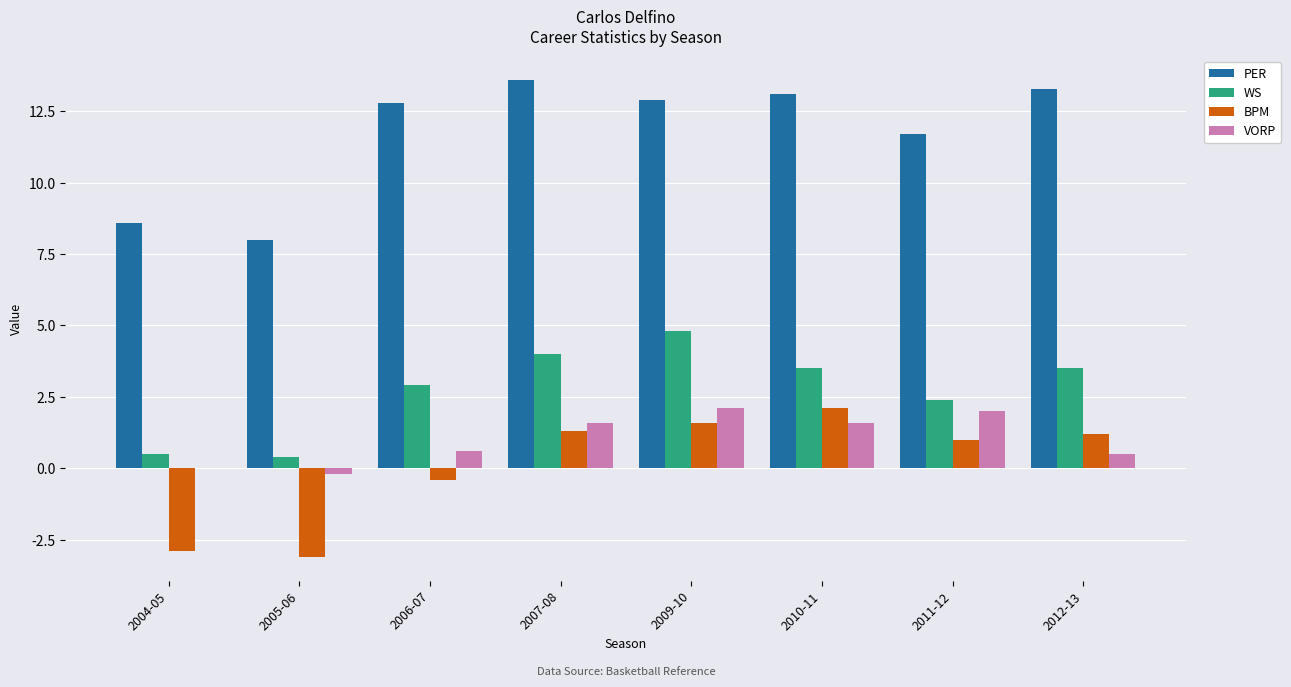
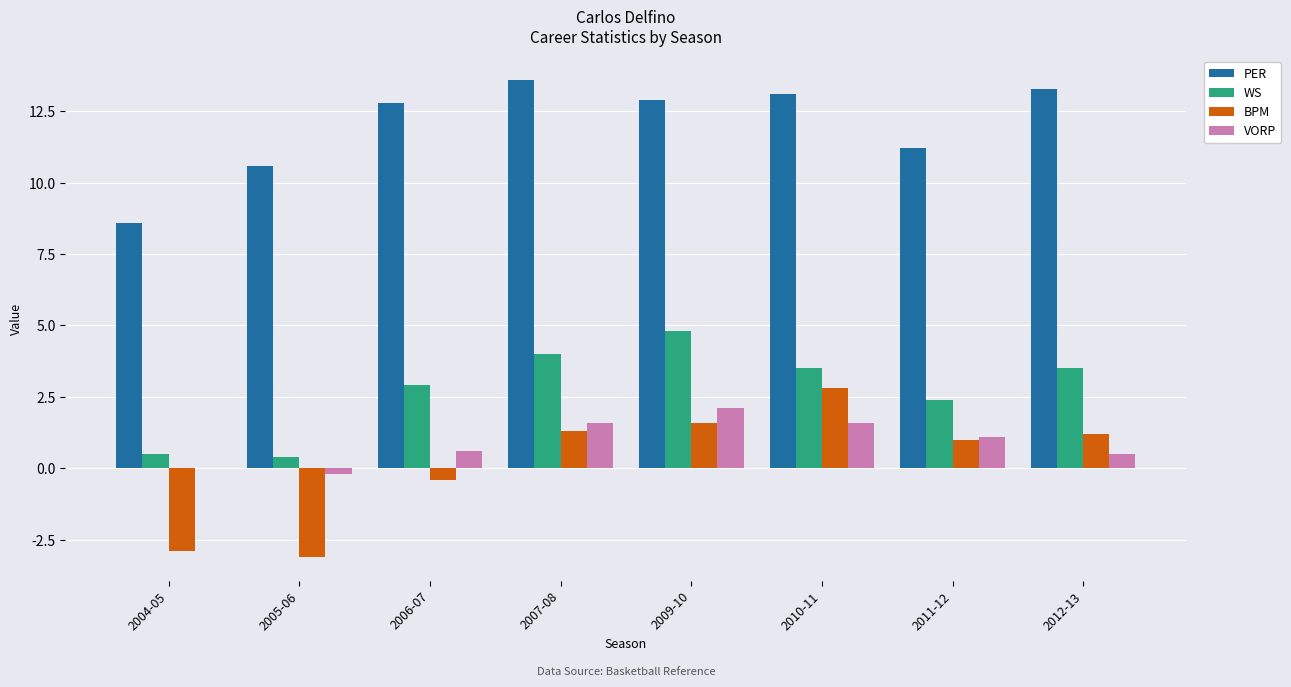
  {
    "PER": {
      "2004-05": 8.6,
-     "2005-06": 8.0,
+     "2005-06": 10.6,
      "2006-07": 12.8,
      "2007-08": 13.6,
      "2009-10": 12.9,
      "2010-11": 13.1,
-     "2011-12": 11.7,
+     "2011-12": 11.2,
      "2012-13": 13.3
    },
    "WS": {
      "2004-05": 0.5,
      "2005-06": 0.4,
      "2006-07": 2.9,
      "2007-08": 4.0,
      "2009-10": 4.8,
      "2010-11": 3.5,
      "2011-12": 2.4,
      "2012-13": 3.5
    },
    "BPM": {
      "2004-05": -2.9,
      "2005-06": -3.1,
      "2006-07": -0.4,
      "2007-08": 1.3,
      "2009-10": 1.6,
-     "2010-11": 2.1,
+     "2010-11": 2.8,
      "2011-12": 1.0,
      "2012-13": 1.2
    },
    "VORP": {
      "2004-05": 0.0,
      "2005-06": -0.2,
      "2006-07": 0.6,
      "2007-08": 1.6,
      "2009-10": 2.1,
      "2010-11": 1.6,
-     "2011-12": 2.0,
+     "2011-12": 1.1,
      "2012-13": 0.5
    }
  }
